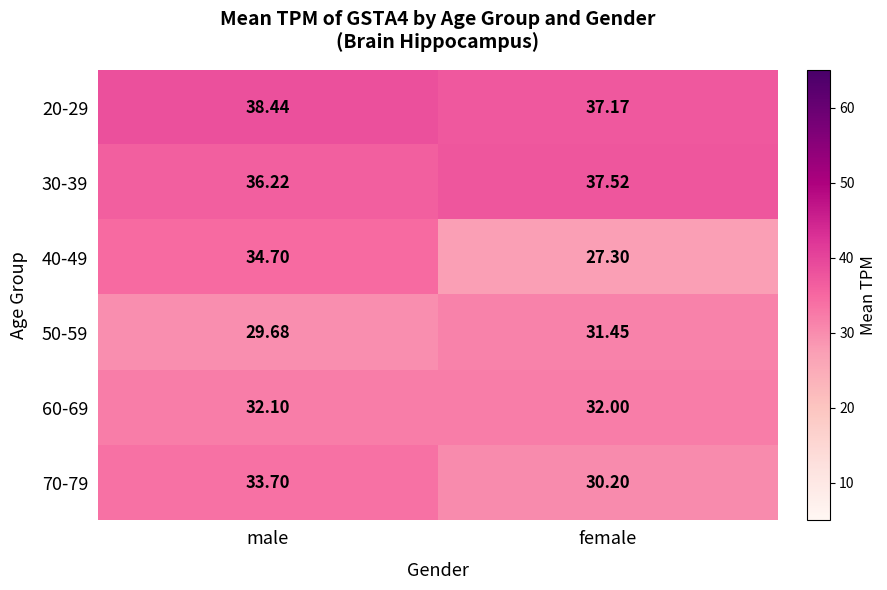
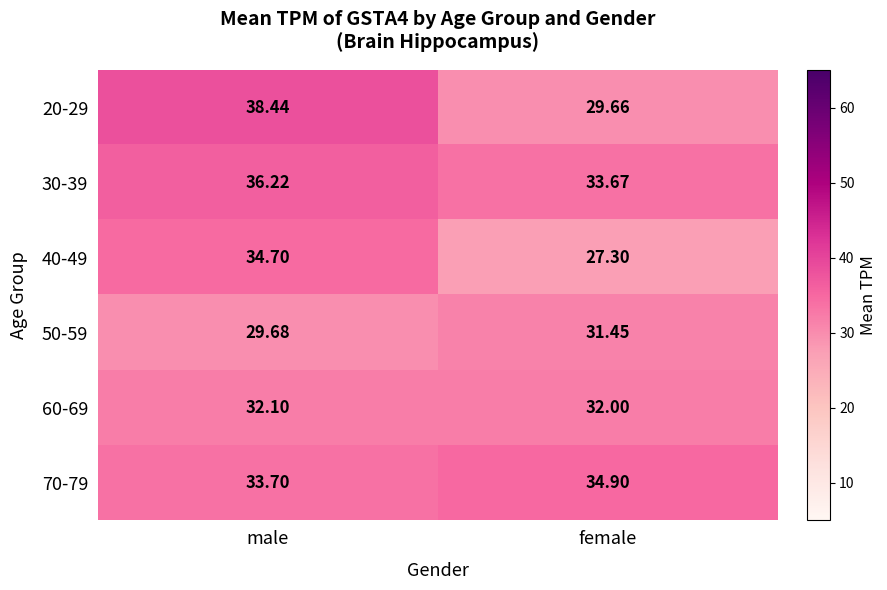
  {
    "20-29": {
      "male": 38.44,
-     "female": 37.17
+     "female": 29.66
    },
    "30-39": {
      "male": 36.22,
-     "female": 37.52
+     "female": 33.67
    },
    "40-49": {
      "male": 34.70,
      "female": 27.30
    },
    "50-59": {
      "male": 29.68,
      "female": 31.45
    },
    "60-69": {
      "male": 32.10,
      "female": 32.00
    },
    "70-79": {
      "male": 33.70,
-     "female": 30.20
+     "female": 34.90
    }
  }
